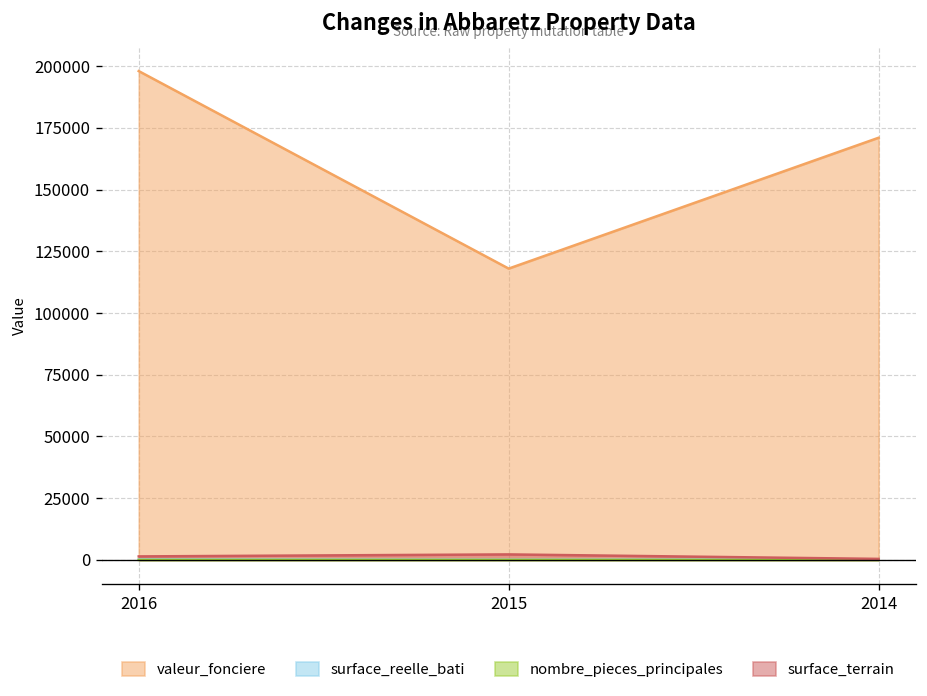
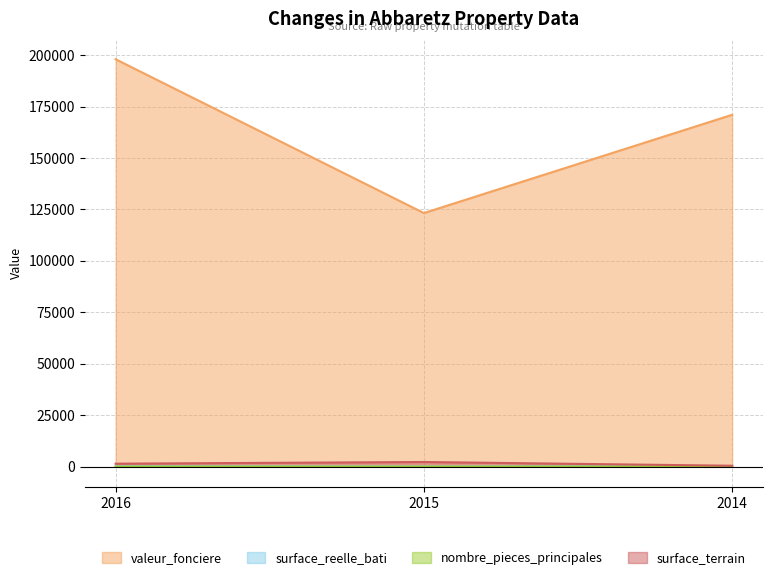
  {
    "valeur_fonciere": {
      "2016": 198000,
-     "2015": 118000,
+     "2015": 123000,
      "2014": 171000
    },
    "surface_terrain": {
      "2016": 1000,
      "2015": 2000
    }
  }
